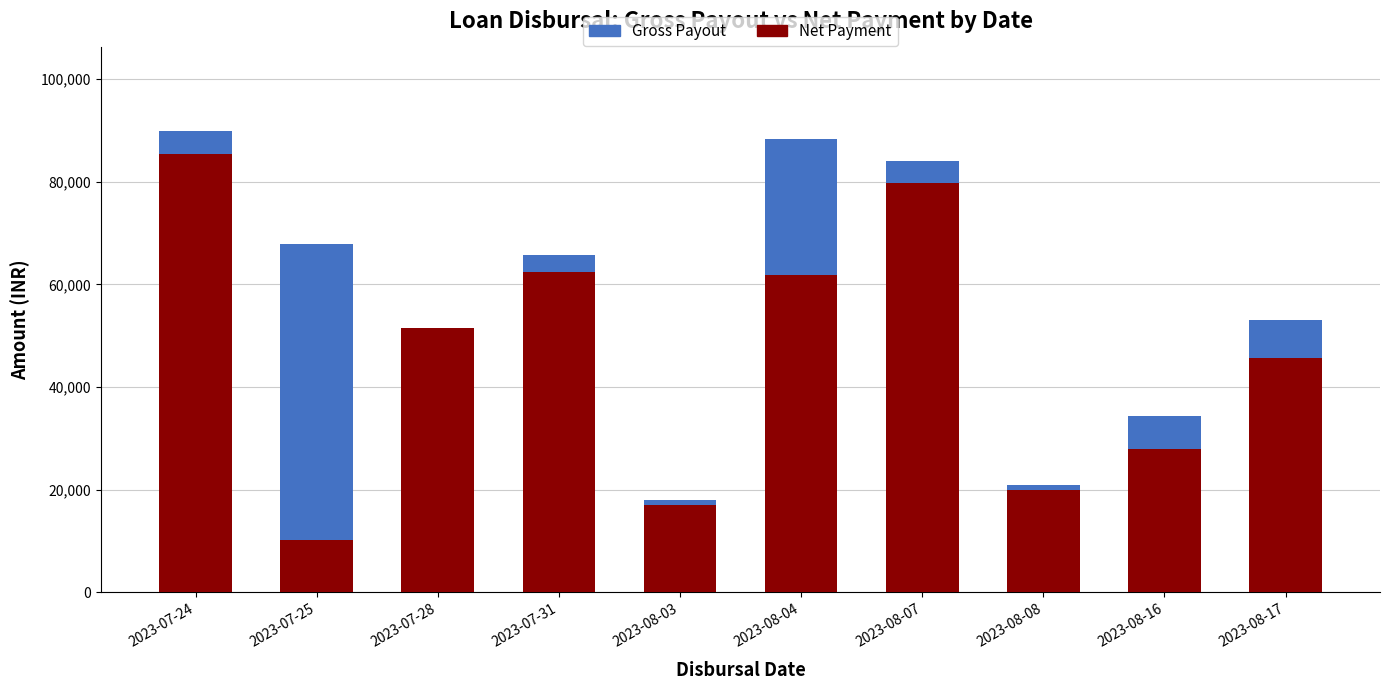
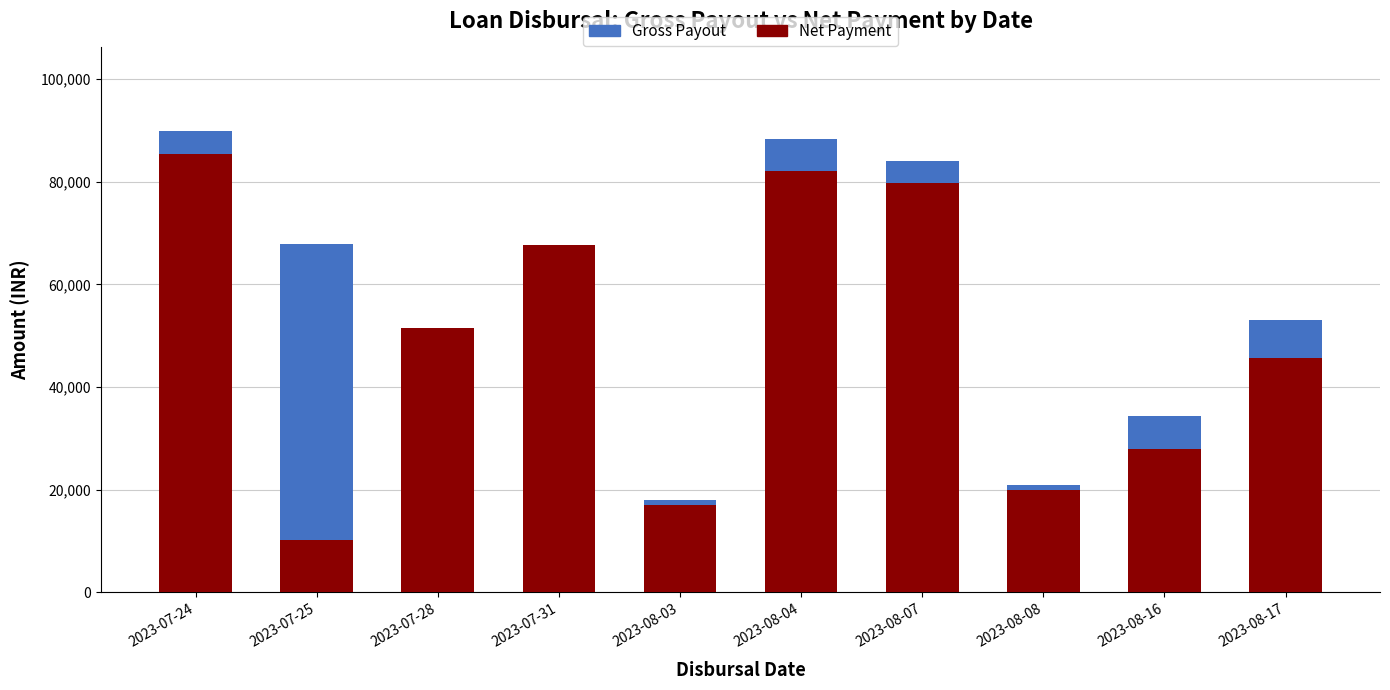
  {
    "Gross Payout": {
      "2023-07-24": "90,000",
      "2023-07-25": "68,000",
      "2023-08-03": "18,000",
      "2023-08-04": "88,000",
      "2023-08-07": "84,000",
      "2023-08-08": "21,000",
      "2023-08-16": "34,000",
      "2023-08-17": "53,000"
    },
    "Net Payment": {
      "2023-07-28": "52,000",
-     "2023-07-31": "62,000",
-     "2023-08-04": "62,000"
+     "2023-07-31": "68,000",
+     "2023-08-04": "82,000"
    }
  }
